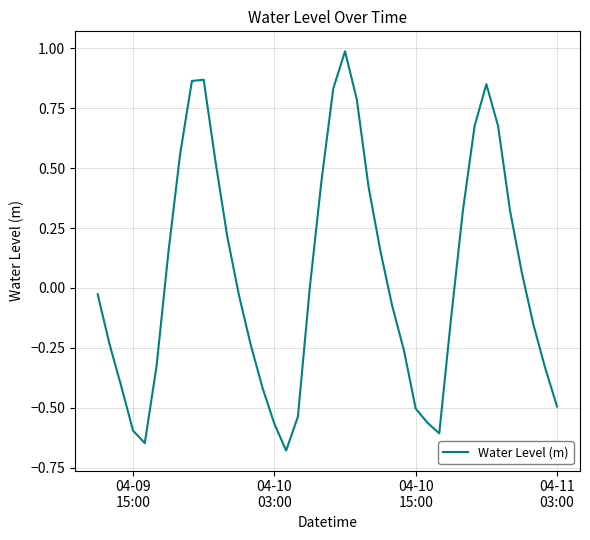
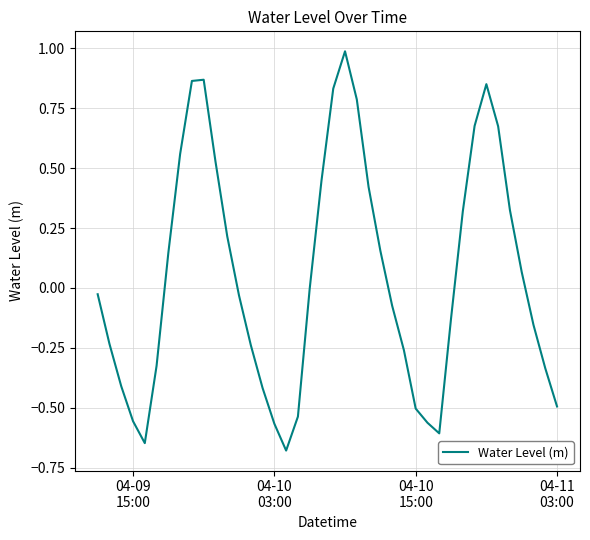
  {
-   "04-09 15:00": -0.60,
+   "04-09 15:00": -0.56,
    "04-10 03:00": -0.57,
    "04-10 15:00": -0.50,
    "04-11 03:00": -0.49
  }
